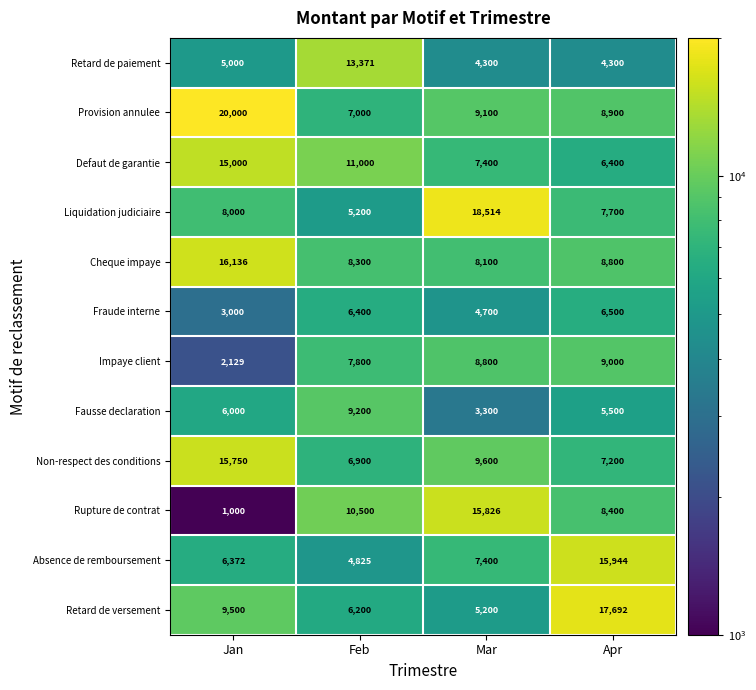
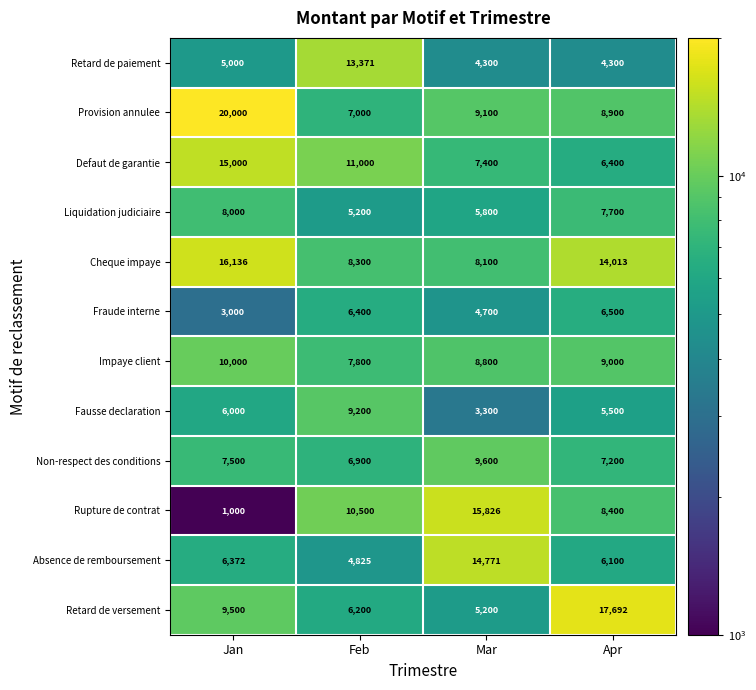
  {
    "Retard de paiement": {
      "Jan": "5,000",
      "Feb": "13,371",
      "Mar": "4,300",
      "Apr": "4,300"
    },
    "Provision annulee": {
      "Jan": "20,000",
      "Feb": "7,000",
      "Mar": "9,100",
      "Apr": "8,900"
    },
    "Defaut de garantie": {
      "Jan": "15,000",
      "Feb": "11,000",
      "Mar": "7,400",
      "Apr": "6,400"
    },
    "Liquidation judiciaire": {
      "Jan": "8,000",
      "Feb": "5,200",
-     "Mar": "18,514",
+     "Mar": "5,800",
      "Apr": "7,700"
    },
    "Cheque impaye": {
      "Jan": "16,136",
      "Feb": "8,300",
      "Mar": "8,100",
-     "Apr": "8,800"
+     "Apr": "14,013"
    },
    "Fraude interne": {
      "Jan": "3,000",
      "Feb": "6,400",
      "Mar": "4,700",
      "Apr": "6,500"
    },
    "Impaye client": {
-     "Jan": "2,129",
+     "Jan": "10,000",
      "Feb": "7,800",
      "Mar": "8,800",
      "Apr": "9,000"
    },
    "Fausse declaration": {
      "Jan": "6,000",
      "Feb": "9,200",
      "Mar": "3,300",
      "Apr": "5,500"
    },
    "Non-respect des conditions": {
-     "Jan": "15,750",
+     "Jan": "7,500",
      "Feb": "6,900",
      "Mar": "9,600",
      "Apr": "7,200"
    },
    "Rupture de contrat": {
      "Jan": "1,000",
      "Feb": "10,500",
      "Mar": "15,826",
      "Apr": "8,400"
    },
    "Absence de remboursement": {
      "Jan": "6,372",
      "Feb": "4,825",
-     "Mar": "7,400",
-     "Apr": "15,944"
+     "Mar": "14,771",
+     "Apr": "6,100"
    },
    "Retard de versement": {
      "Jan": "9,500",
      "Feb": "6,200",
      "Mar": "5,200",
      "Apr": "17,692"
    }
  }
